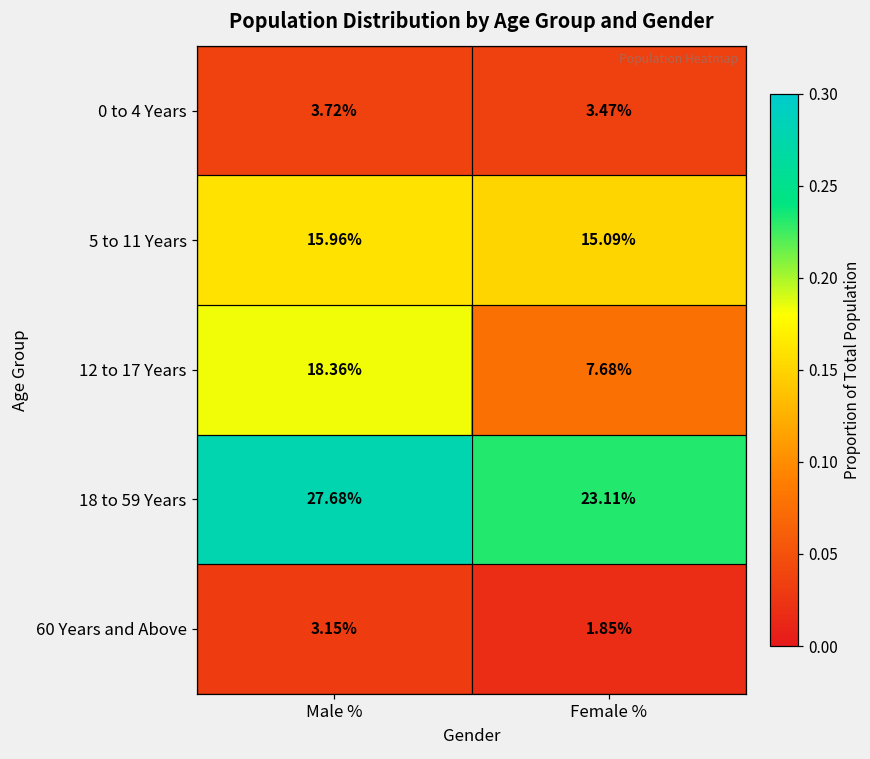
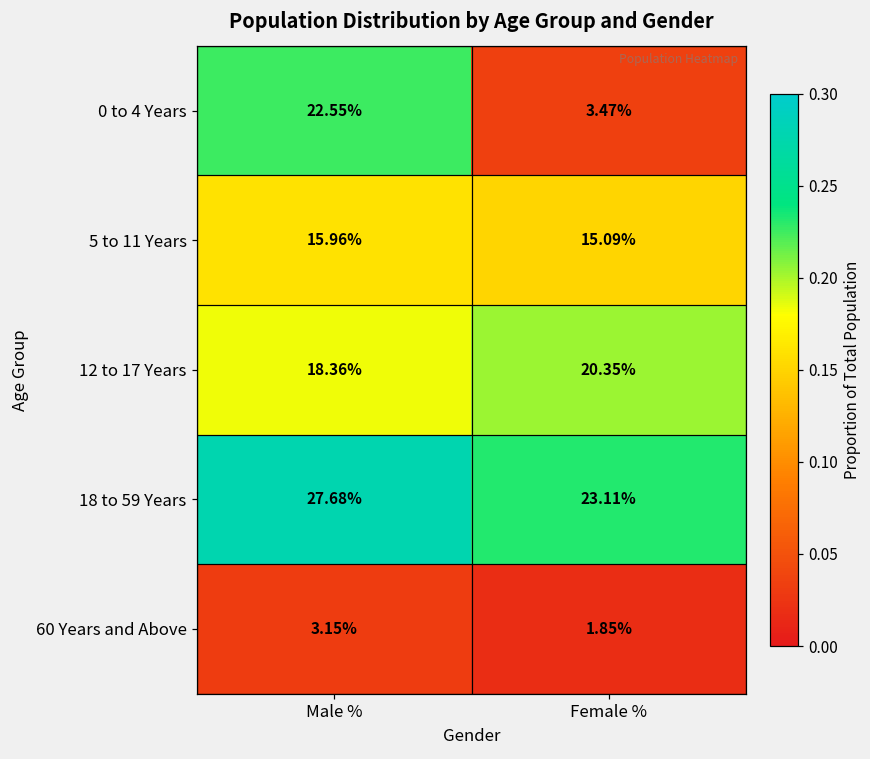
  {
    "0 to 4 Years": {
-     "Male %": "3.72%"
+     "Male %": "22.55%"
    },
    "5 to 11 Years": {
      "Male %": "15.96%",
      "Female %": "15.09%"
    },
    "12 to 17 Years": {
      "Male %": "18.36%",
-     "Female %": "7.68%"
+     "Female %": "20.35%"
    },
    "18 to 59 Years": {
      "Male %": "27.68%",
      "Female %": "23.11%"
    },
    "60 Years and Above": {
      "Male %": "3.15%",
      "Female %": "1.85%"
    }
  }
